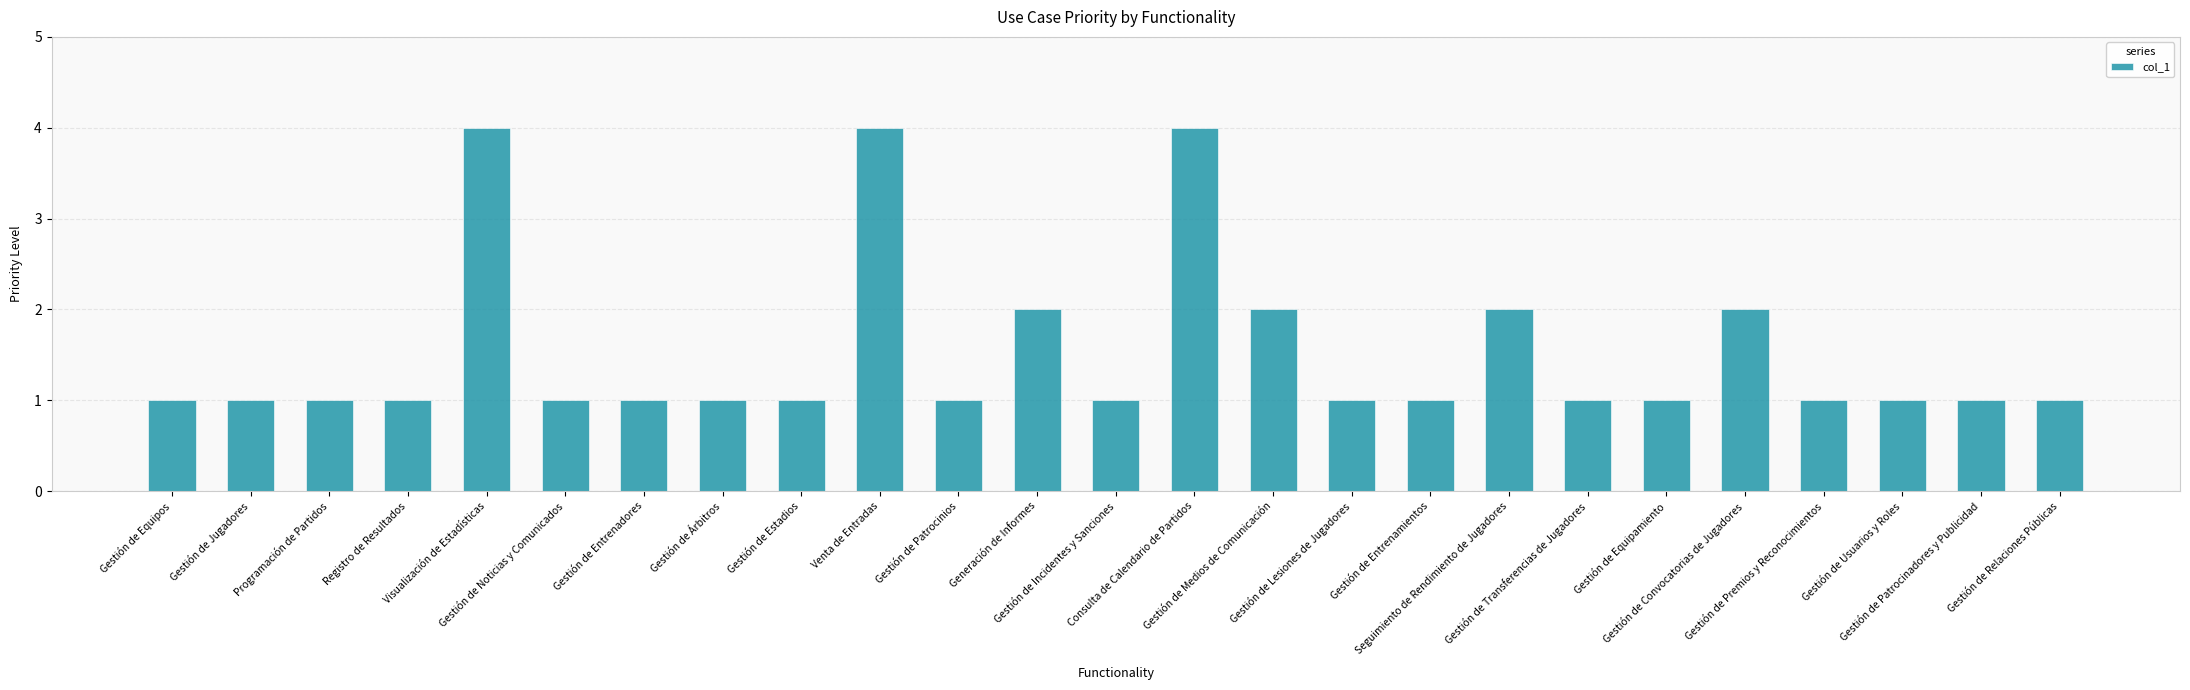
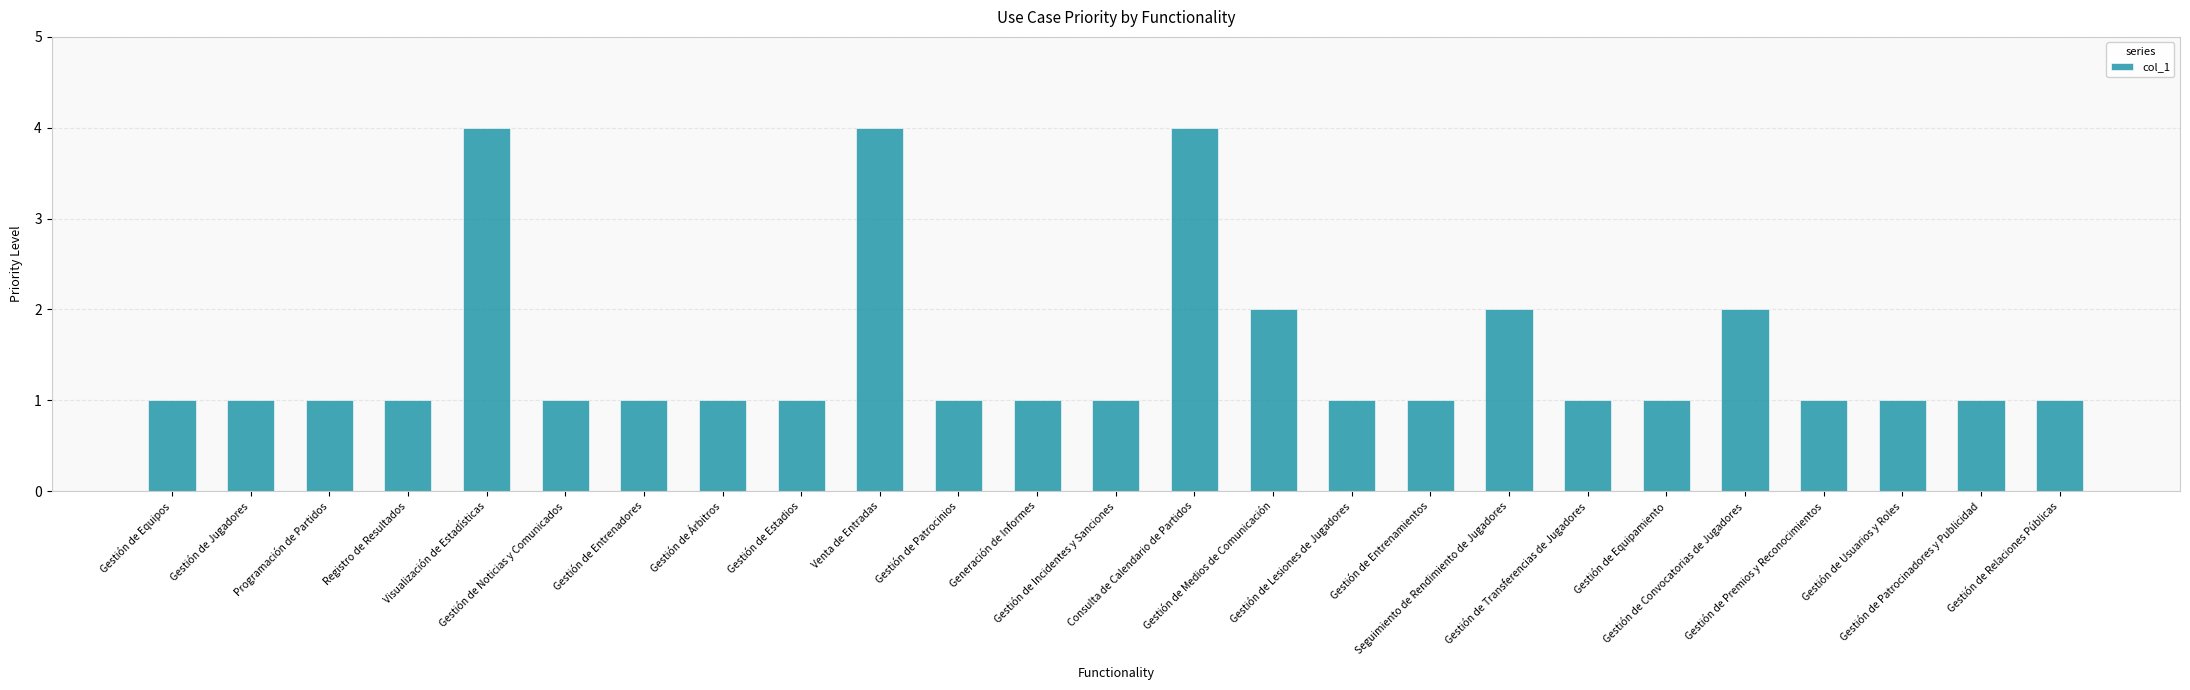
  {
    "Gestión de Equipos": 1,
    "Gestión de Jugadores": 1,
    "Programación de Partidos": 1,
    "Registro de Resultados": 1,
    "Visualización de Estadísticas": 4,
    "Gestión de Noticias y Comunicados": 1,
    "Gestión de Entrenadores": 1,
    "Gestión de Árbitros": 1,
    "Gestión de Estadios": 1,
    "Venta de Entradas": 4,
    "Gestión de Patrocinios": 1,
-   "Generación de Informes": 2,
+   "Generación de Informes": 1,
    "Gestión de Incidentes y Sanciones": 1,
    "Consulta de Calendario de Partidos": 4,
    "Gestión de Medios de Comunicación": 2,
    "Gestión de Lesiones de Jugadores": 1,
    "Gestión de Entrenamientos": 1,
    "Seguimiento de Rendimiento de Jugadores": 2,
    "Gestión de Transferencias de Jugadores": 1,
    "Gestión de Equipamiento": 1,
    "Gestión de Convocatorias de Jugadores": 2,
    "Gestión de Premios y Reconocimientos": 1,
    "Gestión de Usuarios y Roles": 1,
    "Gestión de Patrocinadores y Publicidad": 1,
    "Gestión de Relaciones Públicas": 1
  }
